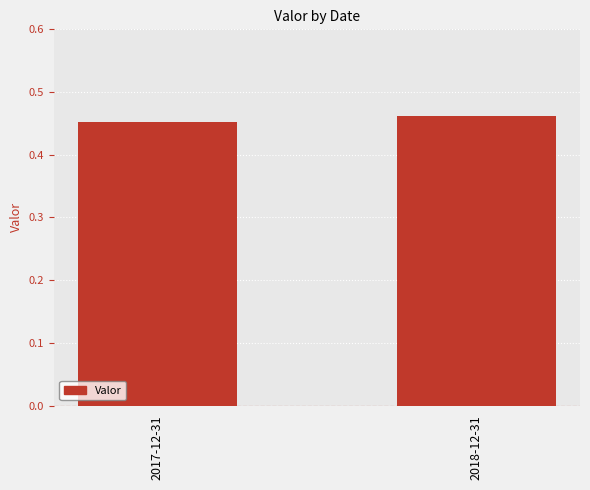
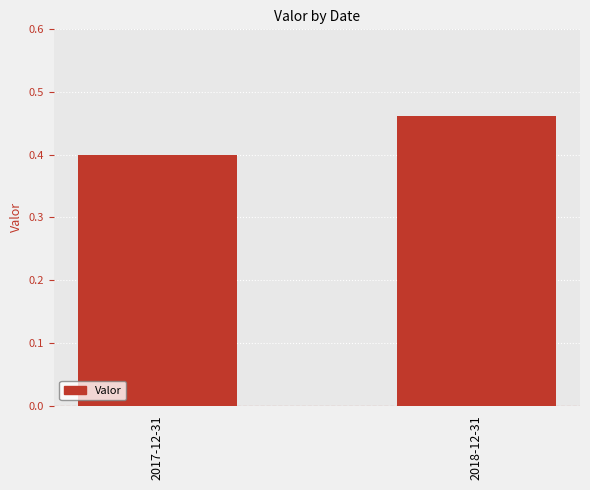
  {
-   "2017-12-31": 0.45,
+   "2017-12-31": 0.40,
    "2018-12-31": 0.46
  }
